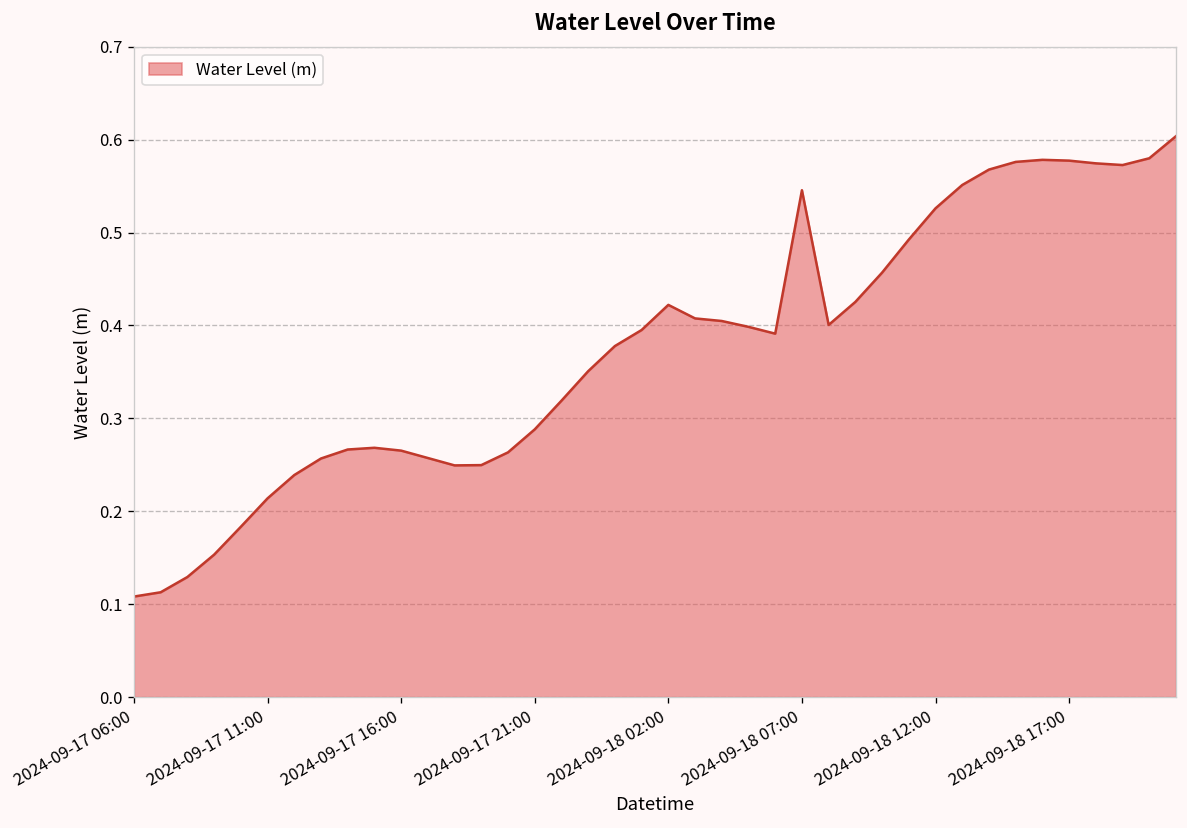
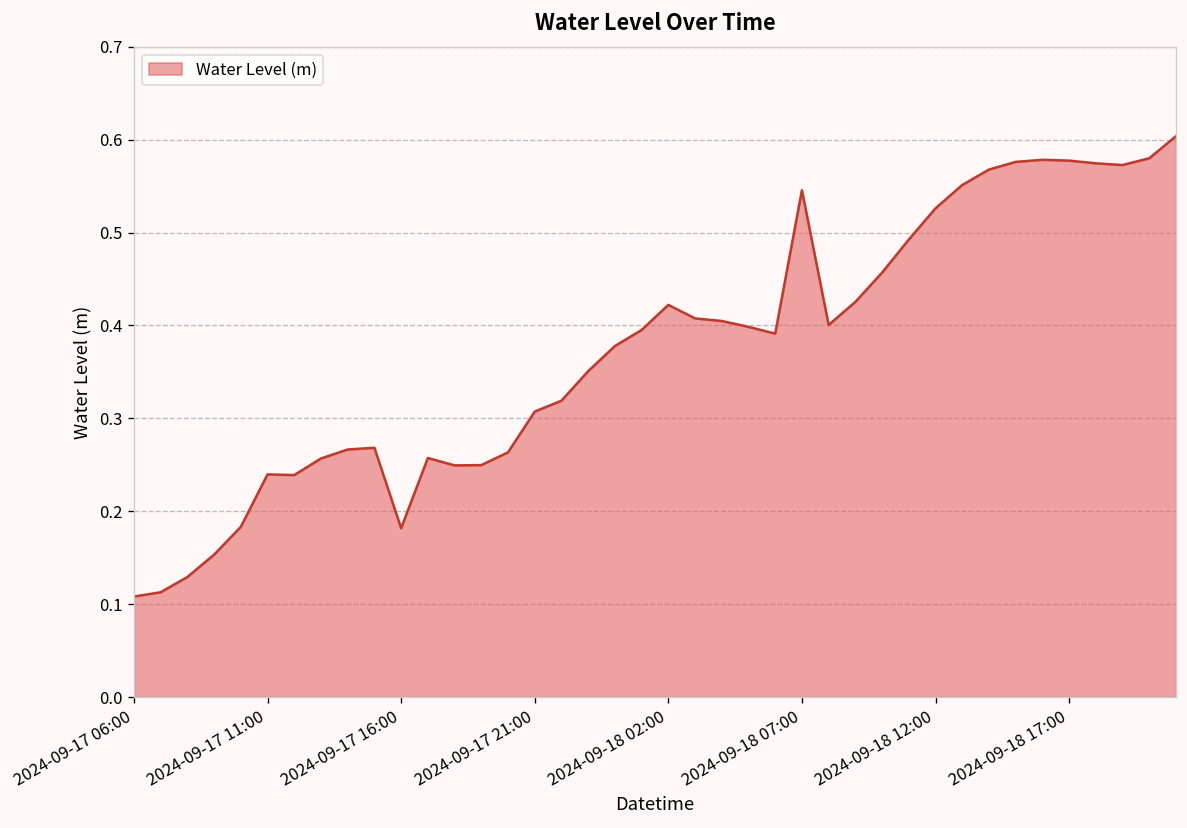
  {
    "2024-09-17 06:00": 0.11,
-   "2024-09-17 11:00": 0.21,
-   "2024-09-17 16:00": 0.27,
-   "2024-09-17 21:00": 0.29,
+   "2024-09-17 11:00": 0.24,
+   "2024-09-17 16:00": 0.18,
+   "2024-09-17 21:00": 0.31,
    "2024-09-18 02:00": 0.42,
    "2024-09-18 07:00": 0.55,
    "2024-09-18 12:00": 0.53,
    "2024-09-18 17:00": 0.58
  }
